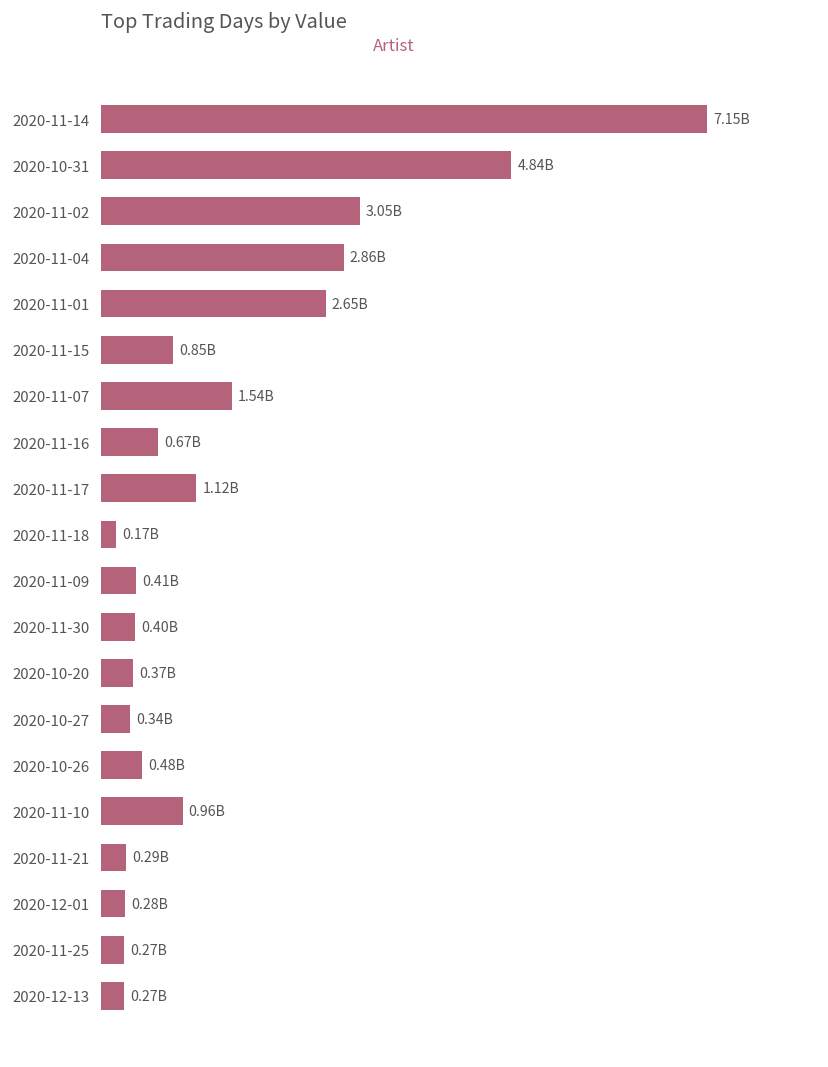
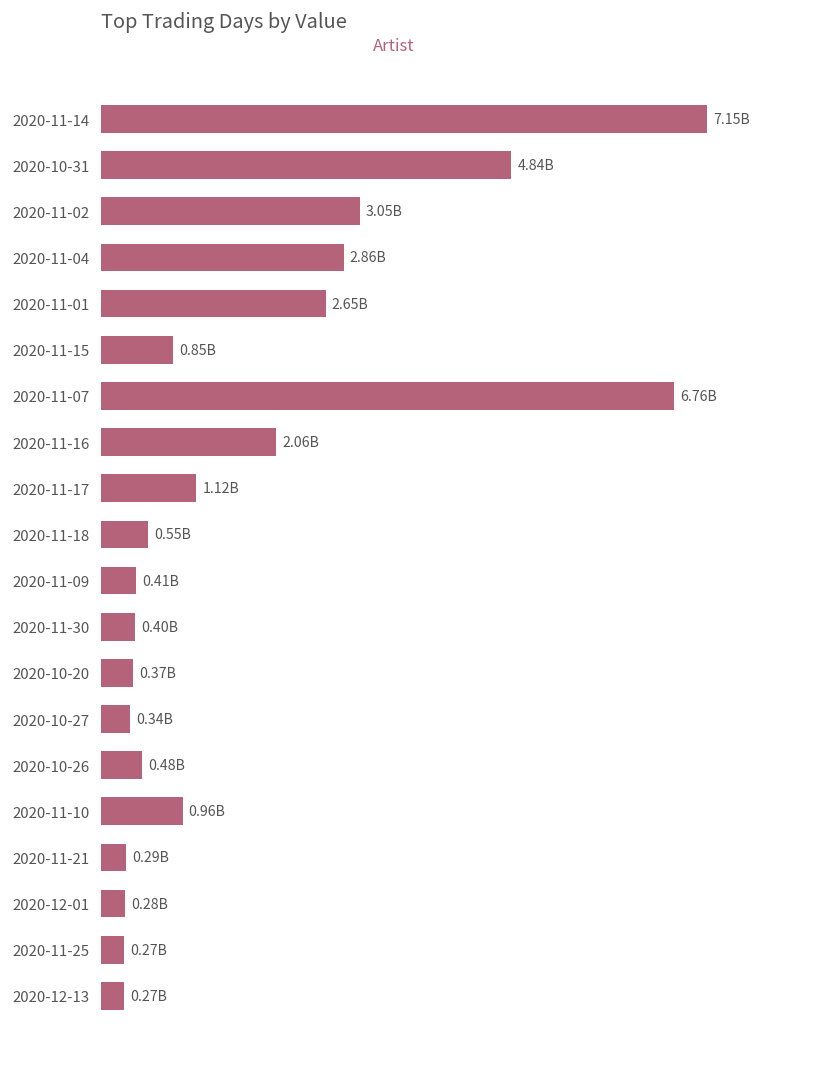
  {
    "2020-11-14": "7.15B",
    "2020-10-31": "4.84B",
    "2020-11-02": "3.05B",
    "2020-11-04": "2.86B",
    "2020-11-01": "2.65B",
    "2020-11-15": "0.85B",
-   "2020-11-07": "1.54B",
-   "2020-11-16": "0.67B",
+   "2020-11-07": "6.76B",
+   "2020-11-16": "2.06B",
    "2020-11-17": "1.12B",
-   "2020-11-18": "0.17B",
+   "2020-11-18": "0.55B",
    "2020-11-09": "0.41B",
    "2020-11-30": "0.40B",
    "2020-10-20": "0.37B",
    "2020-10-27": "0.34B",
    "2020-10-26": "0.48B",
    "2020-11-10": "0.96B",
    "2020-11-21": "0.29B",
    "2020-12-01": "0.28B",
    "2020-11-25": "0.27B",
    "2020-12-13": "0.27B"
  }
